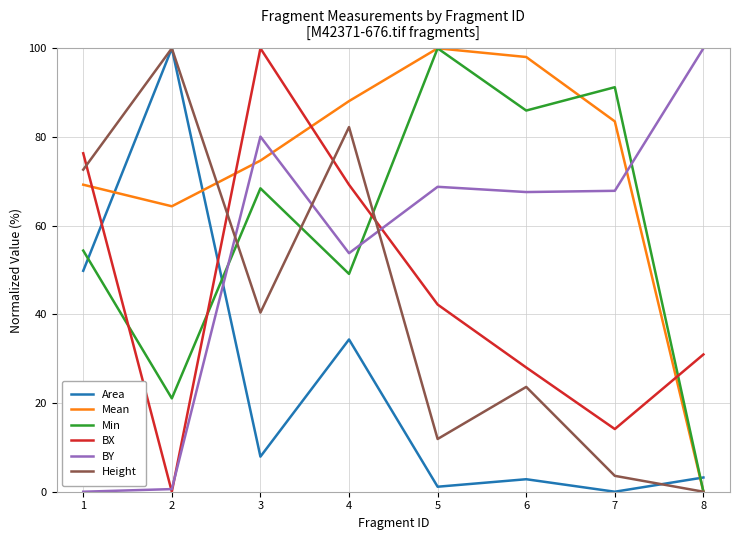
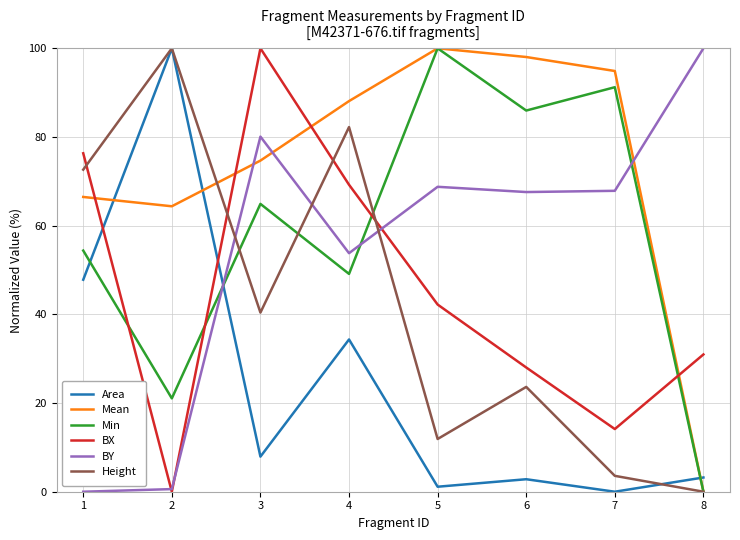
  {
    "Area": {
-     "1": 50,
+     "1": 48,
      "3": 8,
      "4": 34,
      "5": 1,
      "6": 3,
      "7": 0,
      "8": 3
    },
    "Mean": {
-     "1": 69,
+     "1": 66,
      "2": 64,
      "3": 75,
      "4": 88,
      "6": 98,
-     "7": 84
+     "7": 95
    },
    "Min": {
      "1": 54,
      "2": 21,
-     "3": 68,
+     "3": 65,
      "4": 49,
      "6": 86,
      "7": 91
    },
    "BX": {
      "1": 76,
      "2": 0,
      "3": 100,
      "4": 69,
      "5": 42,
      "6": 28,
      "7": 14,
      "8": 31
    },
    "BY": {
      "1": 0,
      "2": 1,
      "3": 80,
      "4": 54,
      "5": 69,
      "6": 68,
      "7": 68,
      "8": 100
    },
    "Height": {
      "1": 73,
      "3": 40,
      "4": 82,
      "5": 12,
      "6": 24,
      "7": 4
    }
  }
